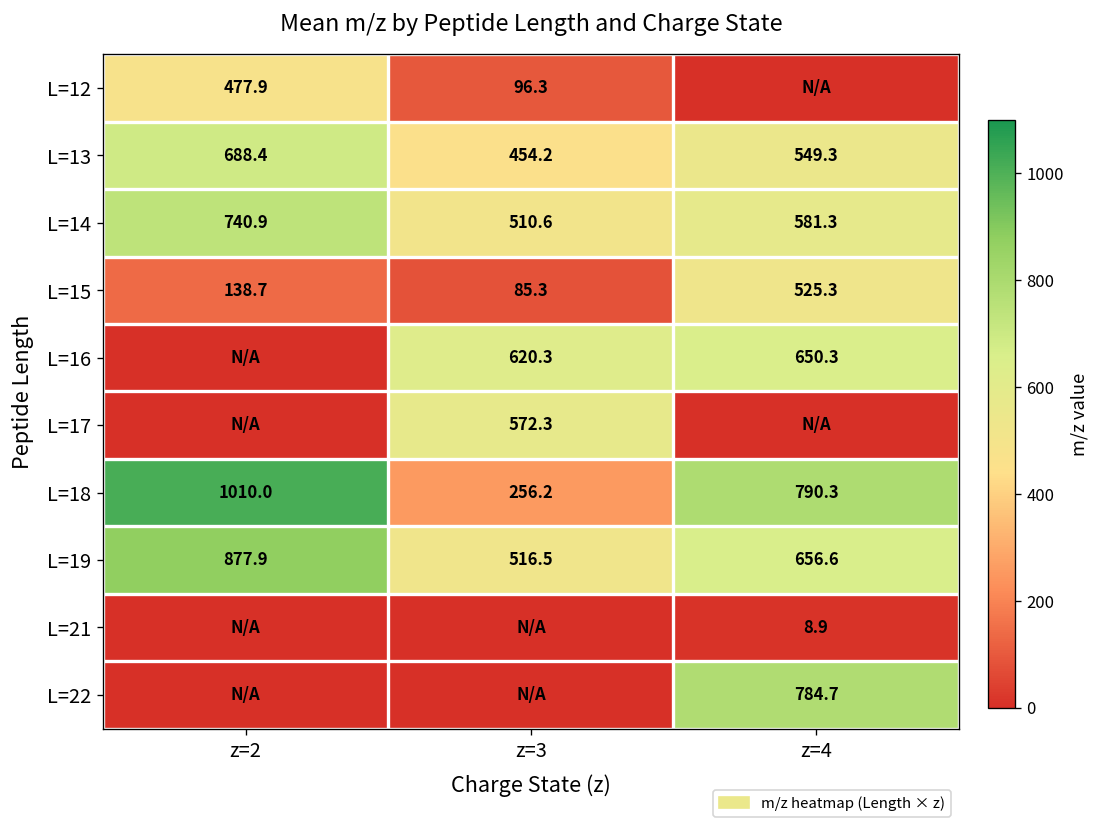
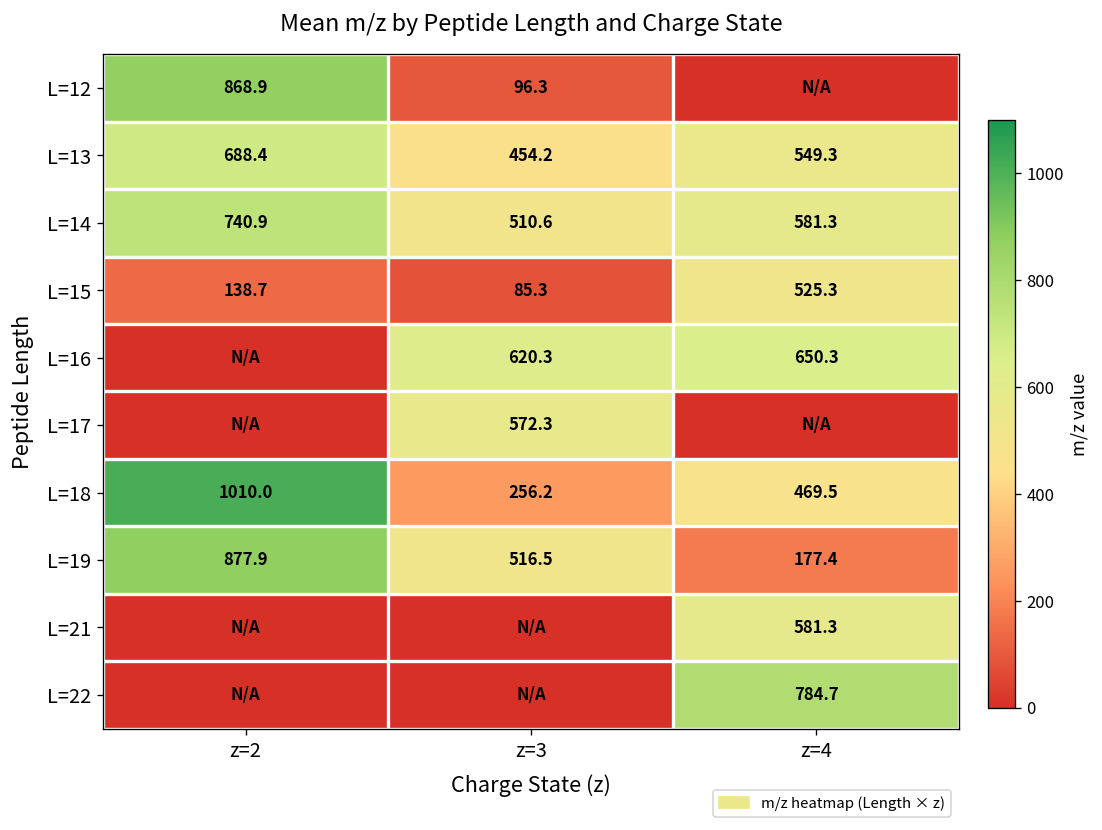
  {
    "L=12": {
-     "z=2": 477.9,
+     "z=2": 868.9,
      "z=3": 96.3
    },
    "L=13": {
      "z=2": 688.4,
      "z=3": 454.2,
      "z=4": 549.3
    },
    "L=14": {
      "z=2": 740.9,
      "z=3": 510.6,
      "z=4": 581.3
    },
    "L=15": {
      "z=2": 138.7,
      "z=3": 85.3,
      "z=4": 525.3
    },
    "L=16": {
      "z=3": 620.3,
      "z=4": 650.3
    },
    "L=17": {
      "z=3": 572.3
    },
    "L=18": {
      "z=2": 1010.0,
      "z=3": 256.2,
-     "z=4": 790.3
+     "z=4": 469.5
    },
    "L=19": {
      "z=2": 877.9,
      "z=3": 516.5,
-     "z=4": 656.6
+     "z=4": 177.4
    },
    "L=21": {
-     "z=4": 8.9
+     "z=4": 581.3
    },
    "L=22": {
      "z=4": 784.7
    }
  }
